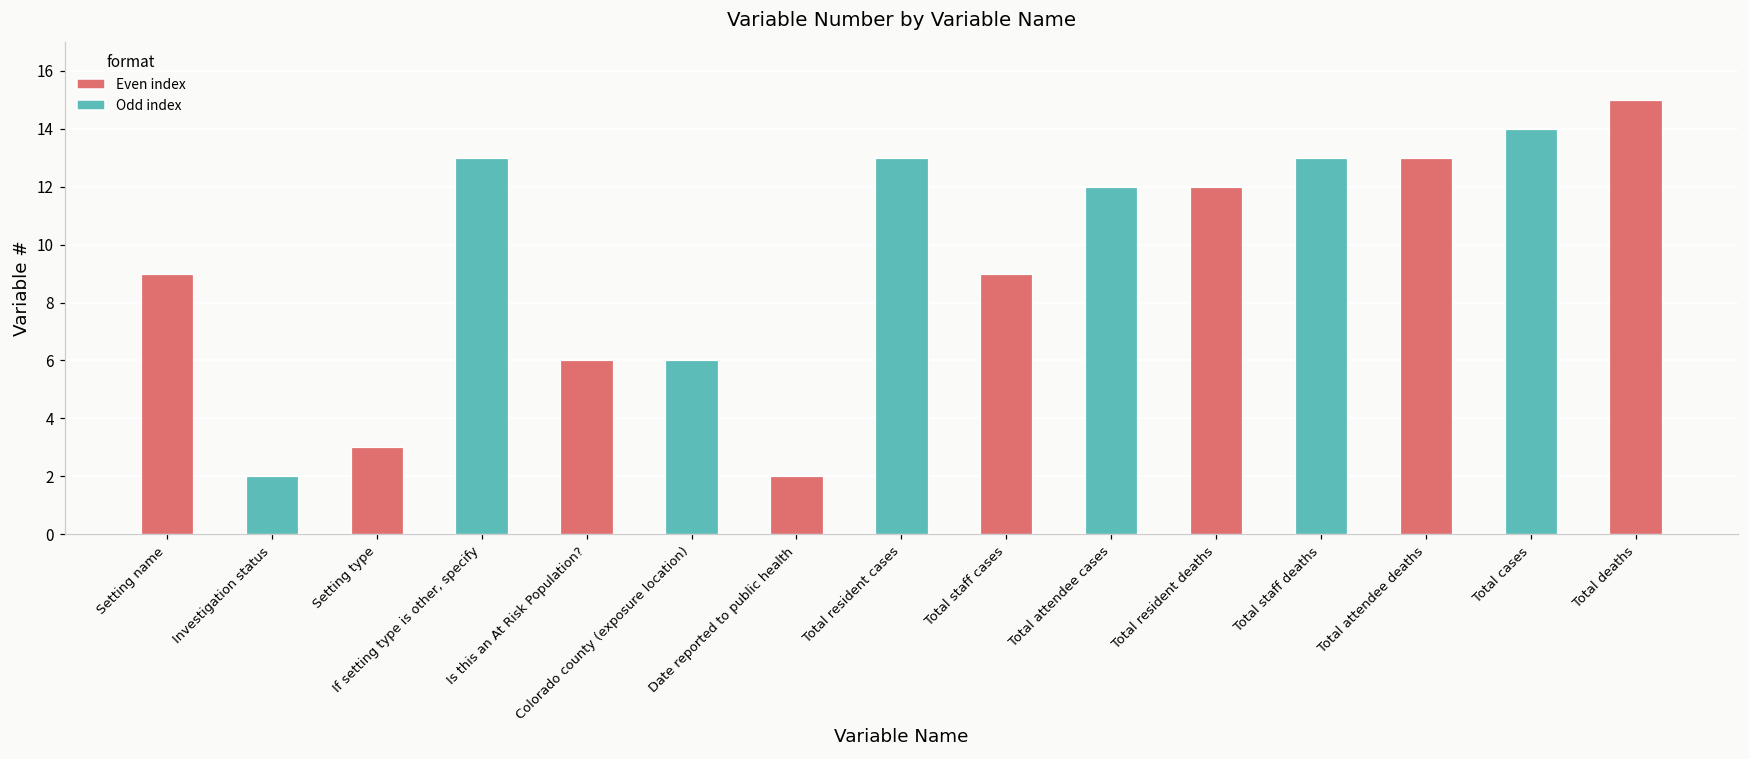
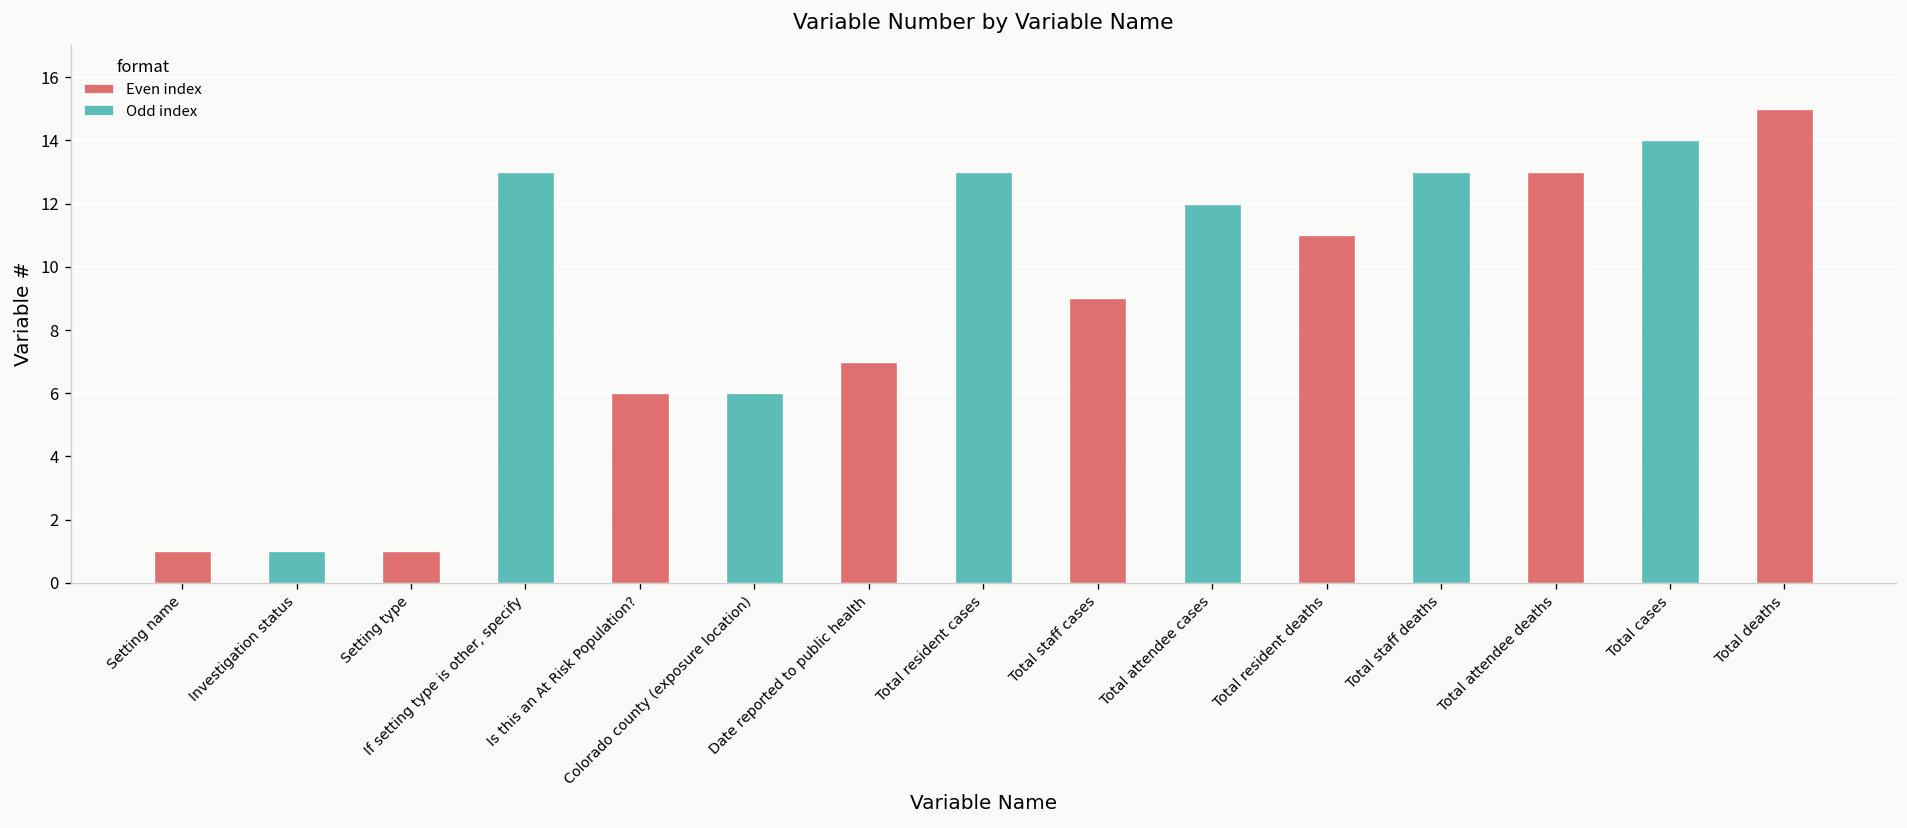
  {
-   "Setting name": 9,
-   "Investigation status": 2,
-   "Setting type": 3,
+   "Setting name": 1,
+   "Investigation status": 1,
+   "Setting type": 1,
    "If setting type is other, specify": 13,
    "Is this an At Risk Population?": 6,
    "Colorado county (exposure location)": 6,
-   "Date reported to public health": 2,
+   "Date reported to public health": 7,
    "Total resident cases": 13,
    "Total staff cases": 9,
    "Total attendee cases": 12,
-   "Total resident deaths": 12,
+   "Total resident deaths": 11,
    "Total staff deaths": 13,
    "Total attendee deaths": 13,
    "Total cases": 14,
    "Total deaths": 15
  }
